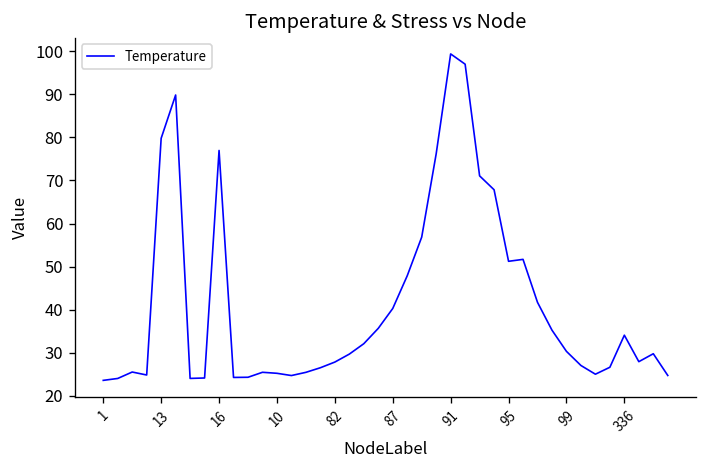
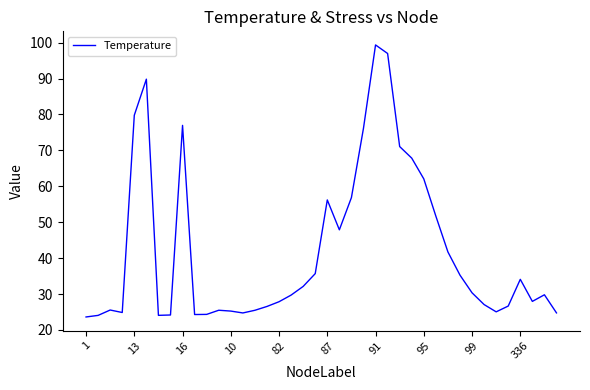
  {
    "16": 77,
    "82": 28,
-   "87": 40,
+   "87": 56,
    "91": 99,
-   "95": 51,
+   "95": 62,
    "99": 30,
    "336": 34
  }
